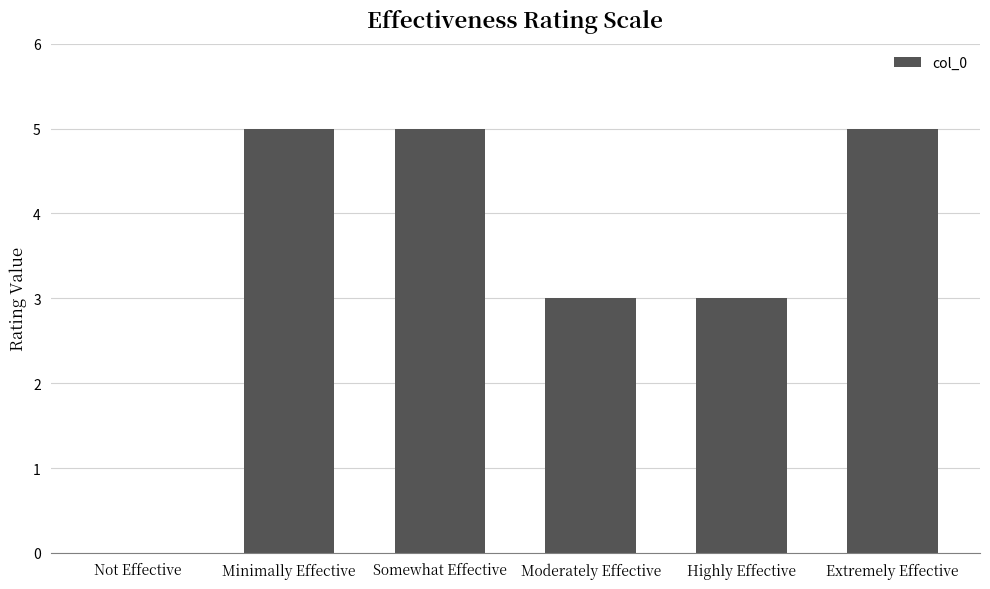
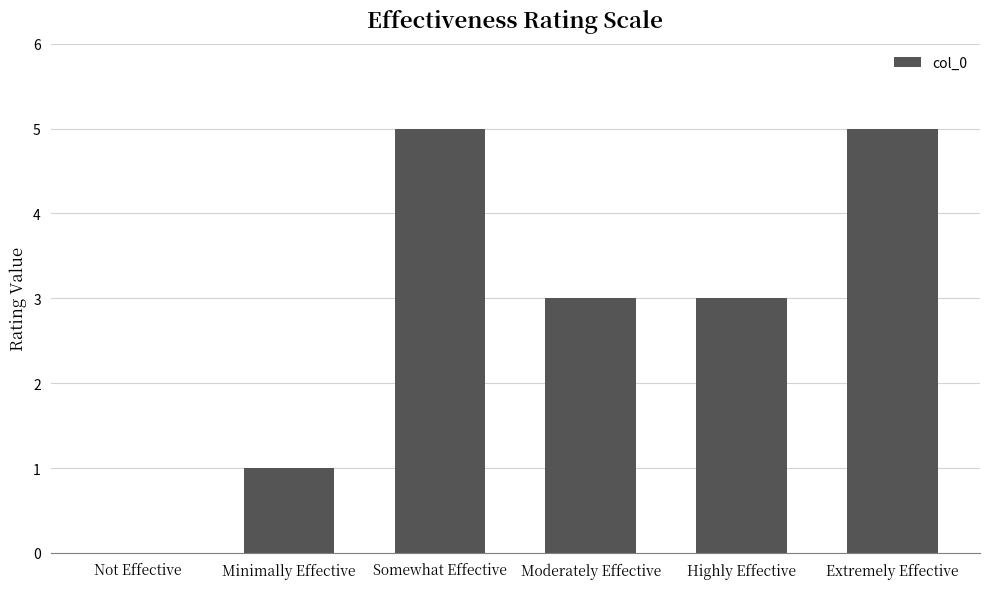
  {
    "Not Effective": 0,
-   "Minimally Effective": 5,
+   "Minimally Effective": 1,
    "Somewhat Effective": 5,
    "Moderately Effective": 3,
    "Highly Effective": 3,
    "Extremely Effective": 5
  }
